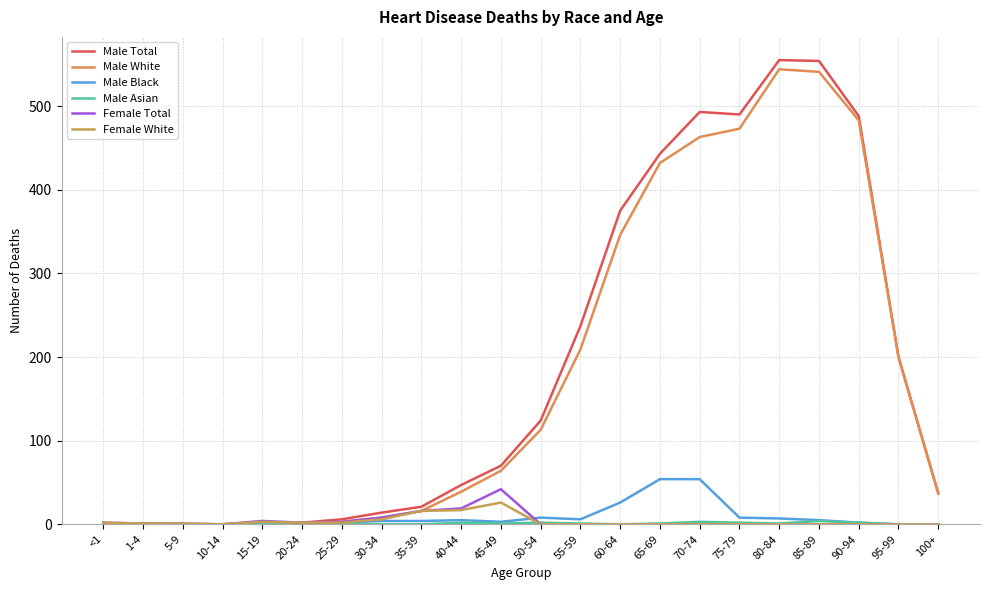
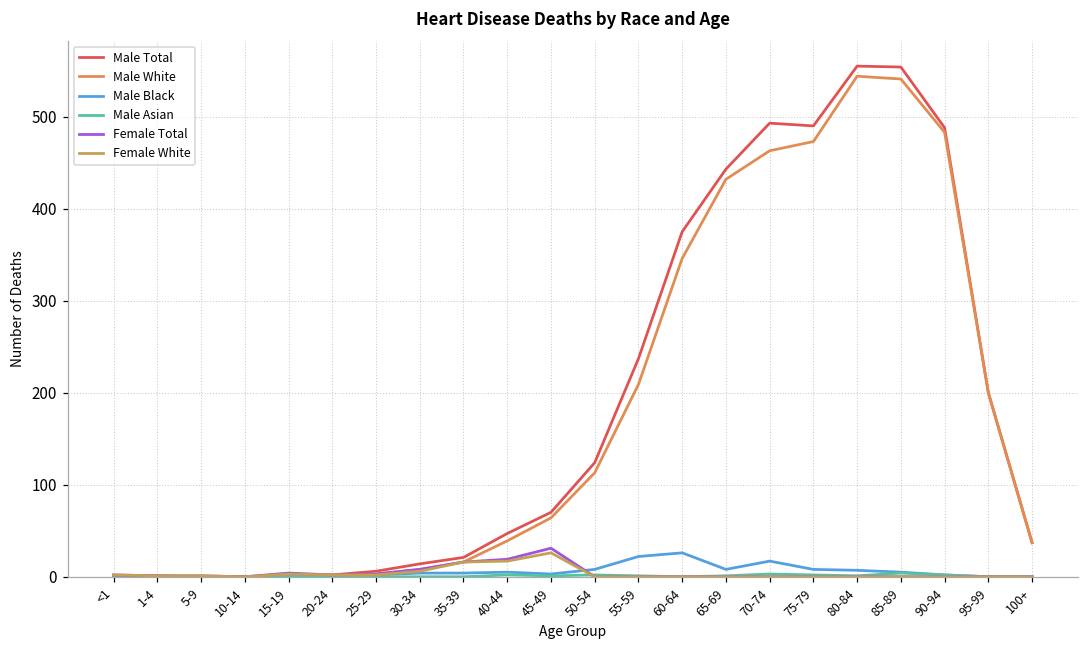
  {
    "Male Black": {
      "35-39": 0,
      "50-54": 10,
-     "55-59": 10,
+     "55-59": 20,
      "60-64": 30,
-     "65-69": 50,
-     "70-74": 50,
+     "65-69": 10,
+     "70-74": 20,
      "75-79": 10,
      "80-84": 10
    },
    "Male Asian": {
      "30-34": 0,
      "35-39": 0
    },
    "Female Total": {
-     "45-49": 40
+     "45-49": 30
    }
  }
